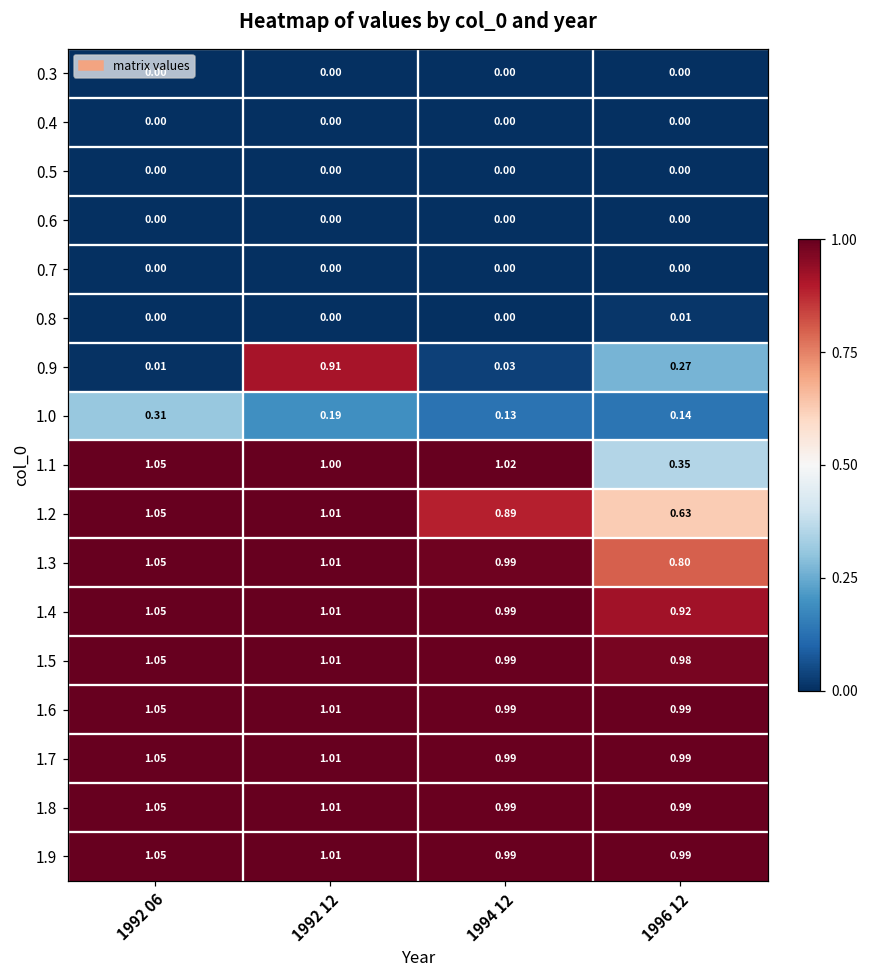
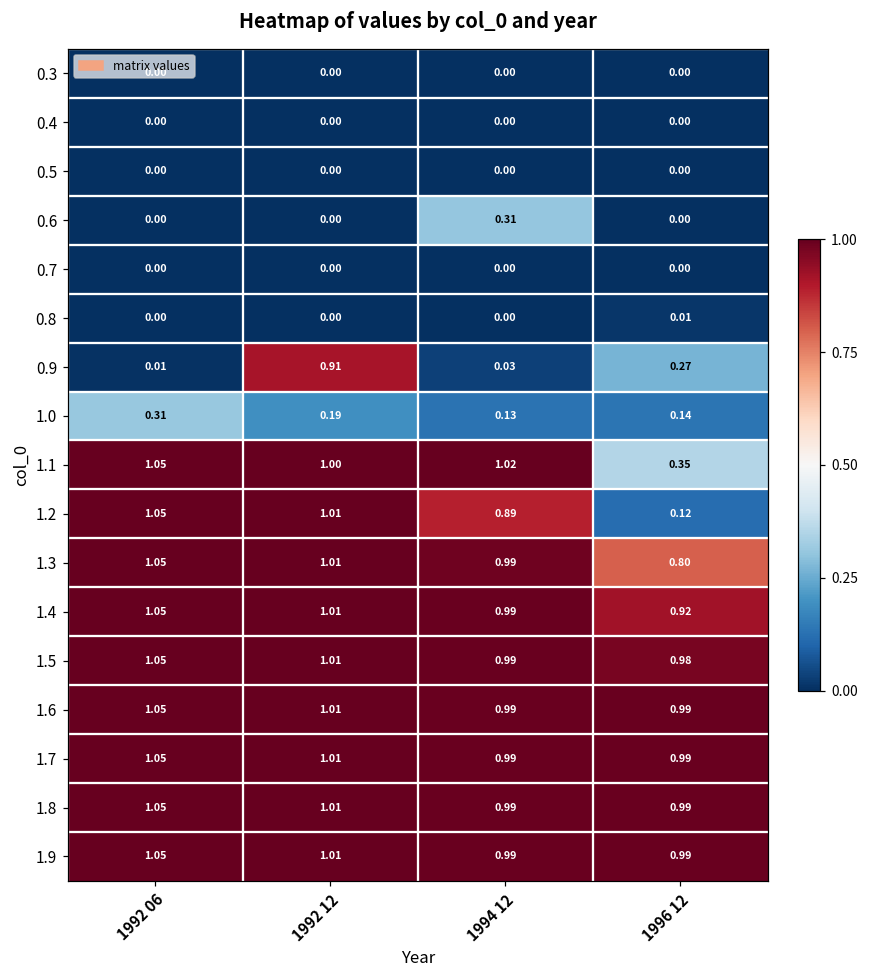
  {
    "0.3": {
      "1992 12": 0.00,
      "1994 12": 0.00,
      "1996 12": 0.00
    },
    "0.4": {
      "1992 06": 0.00,
      "1992 12": 0.00,
      "1994 12": 0.00,
      "1996 12": 0.00
    },
    "0.5": {
      "1992 06": 0.00,
      "1992 12": 0.00,
      "1994 12": 0.00,
      "1996 12": 0.00
    },
    "0.6": {
      "1992 06": 0.00,
      "1992 12": 0.00,
-     "1994 12": 0.00,
+     "1994 12": 0.31,
      "1996 12": 0.00
    },
    "0.7": {
      "1992 06": 0.00,
      "1992 12": 0.00,
      "1994 12": 0.00,
      "1996 12": 0.00
    },
    "0.8": {
      "1992 06": 0.00,
      "1992 12": 0.00,
      "1994 12": 0.00,
      "1996 12": 0.01
    },
    "0.9": {
      "1992 06": 0.01,
      "1992 12": 0.91,
      "1994 12": 0.03,
      "1996 12": 0.27
    },
    "1.0": {
      "1992 06": 0.31,
      "1992 12": 0.19,
      "1994 12": 0.13,
      "1996 12": 0.14
    },
    "1.1": {
      "1992 06": 1.05,
      "1992 12": 1.00,
      "1994 12": 1.02,
      "1996 12": 0.35
    },
    "1.2": {
      "1992 06": 1.05,
      "1992 12": 1.01,
      "1994 12": 0.89,
-     "1996 12": 0.63
+     "1996 12": 0.12
    },
    "1.3": {
      "1992 06": 1.05,
      "1992 12": 1.01,
      "1994 12": 0.99,
      "1996 12": 0.80
    },
    "1.4": {
      "1992 06": 1.05,
      "1992 12": 1.01,
      "1994 12": 0.99,
      "1996 12": 0.92
    },
    "1.5": {
      "1992 06": 1.05,
      "1992 12": 1.01,
      "1994 12": 0.99,
      "1996 12": 0.98
    },
    "1.6": {
      "1992 06": 1.05,
      "1992 12": 1.01,
      "1994 12": 0.99,
      "1996 12": 0.99
    },
    "1.7": {
      "1992 06": 1.05,
      "1992 12": 1.01,
      "1994 12": 0.99,
      "1996 12": 0.99
    },
    "1.8": {
      "1992 06": 1.05,
      "1992 12": 1.01,
      "1994 12": 0.99,
      "1996 12": 0.99
    },
    "1.9": {
      "1992 06": 1.05,
      "1992 12": 1.01,
      "1994 12": 0.99,
      "1996 12": 0.99
    }
  }
